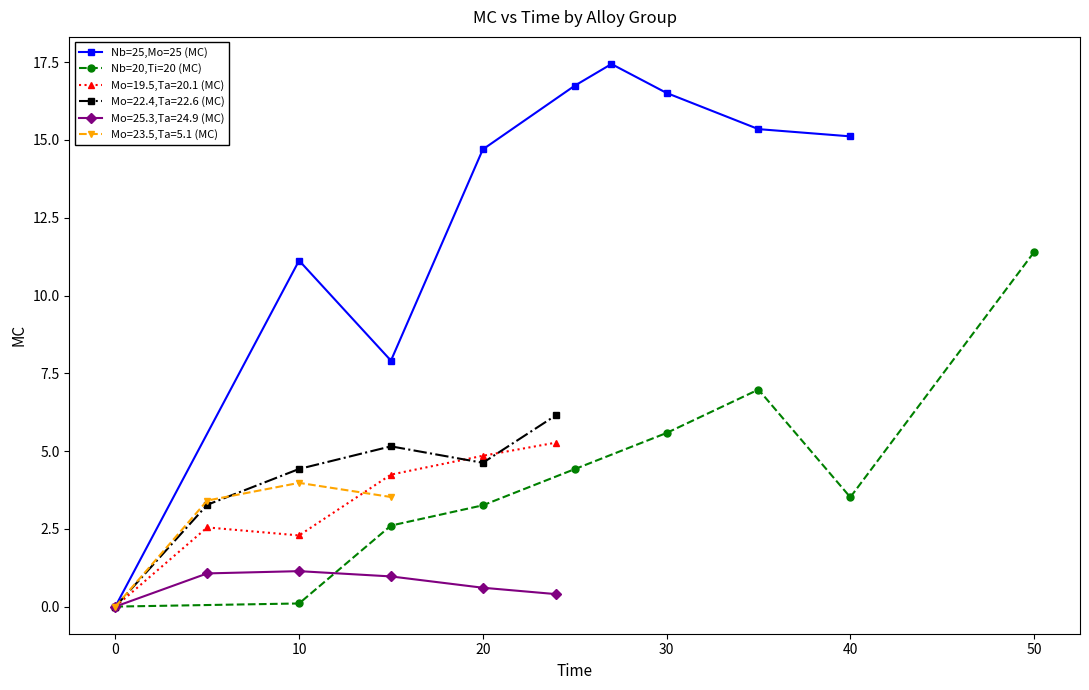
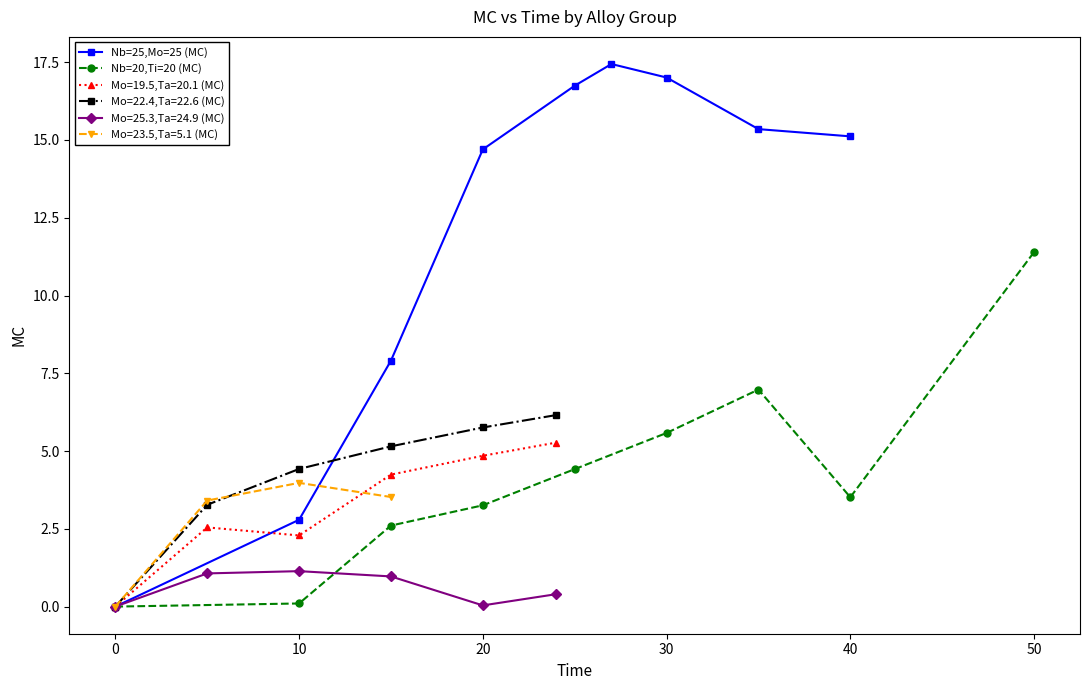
  {
    "Nb=25,Mo=25 (MC)": {
-     "10": 11.1,
+     "10": 2.8,
      "20": 14.7,
-     "30": 16.5,
+     "30": 17.0,
      "40": 15.1
    },
    "Nb=20,Ti=20 (MC)": {
      "10": 0.1,
      "20": 3.3,
      "30": 5.6,
      "40": 3.5,
      "50": 11.4
    },
    "Mo=19.5,Ta=20.1 (MC)": {
      "10": 2.3,
      "20": 4.8
    },
    "Mo=22.4,Ta=22.6 (MC)": {
      "10": 4.4,
-     "20": 4.6
+     "20": 5.8
    },
    "Mo=25.3,Ta=24.9 (MC)": {
      "10": 1.1,
-     "20": 0.6
+     "20": 0.0
    },
    "Mo=23.5,Ta=5.1 (MC)": {
      "10": 4.0
    }
  }
